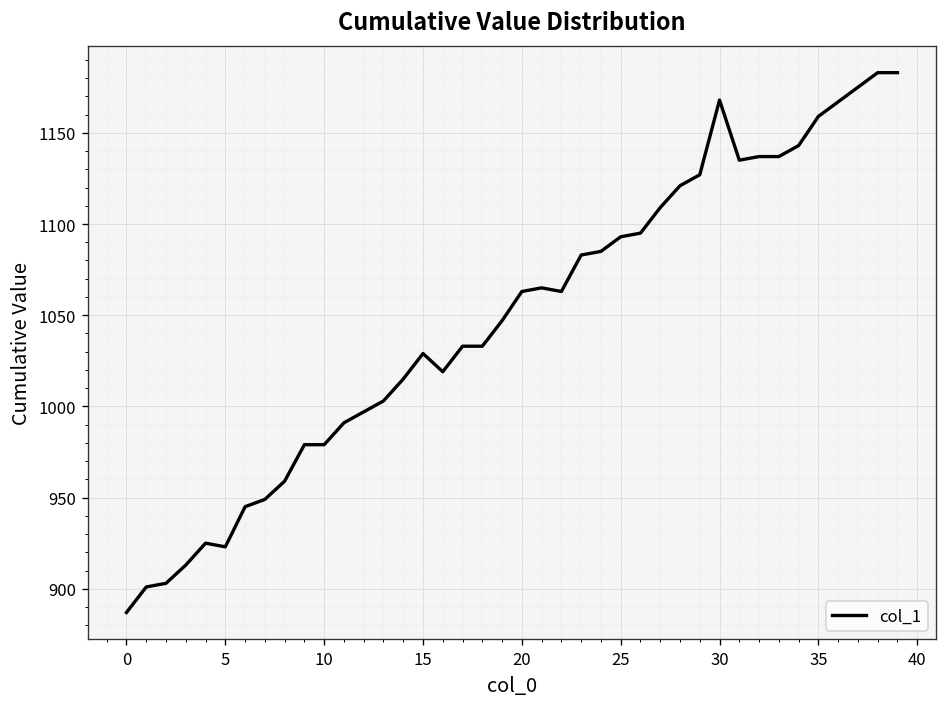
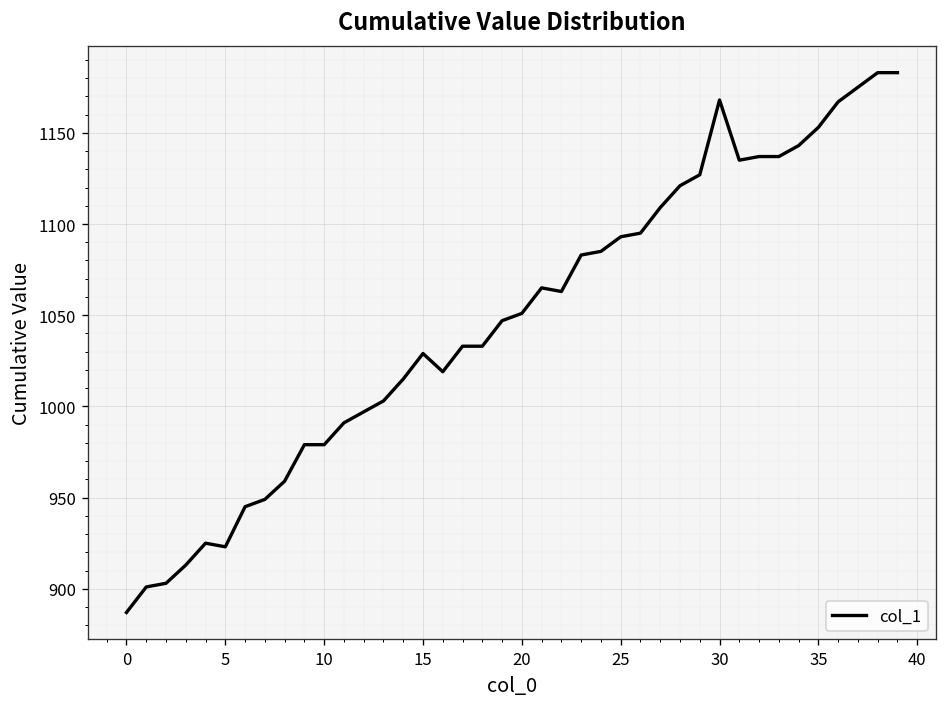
  {
    "0": 887,
    "5": 923,
    "10": 979,
    "15": 1029,
-   "20": 1063,
+   "20": 1051,
    "25": 1093,
    "30": 1168,
-   "35": 1159
+   "35": 1153
  }
